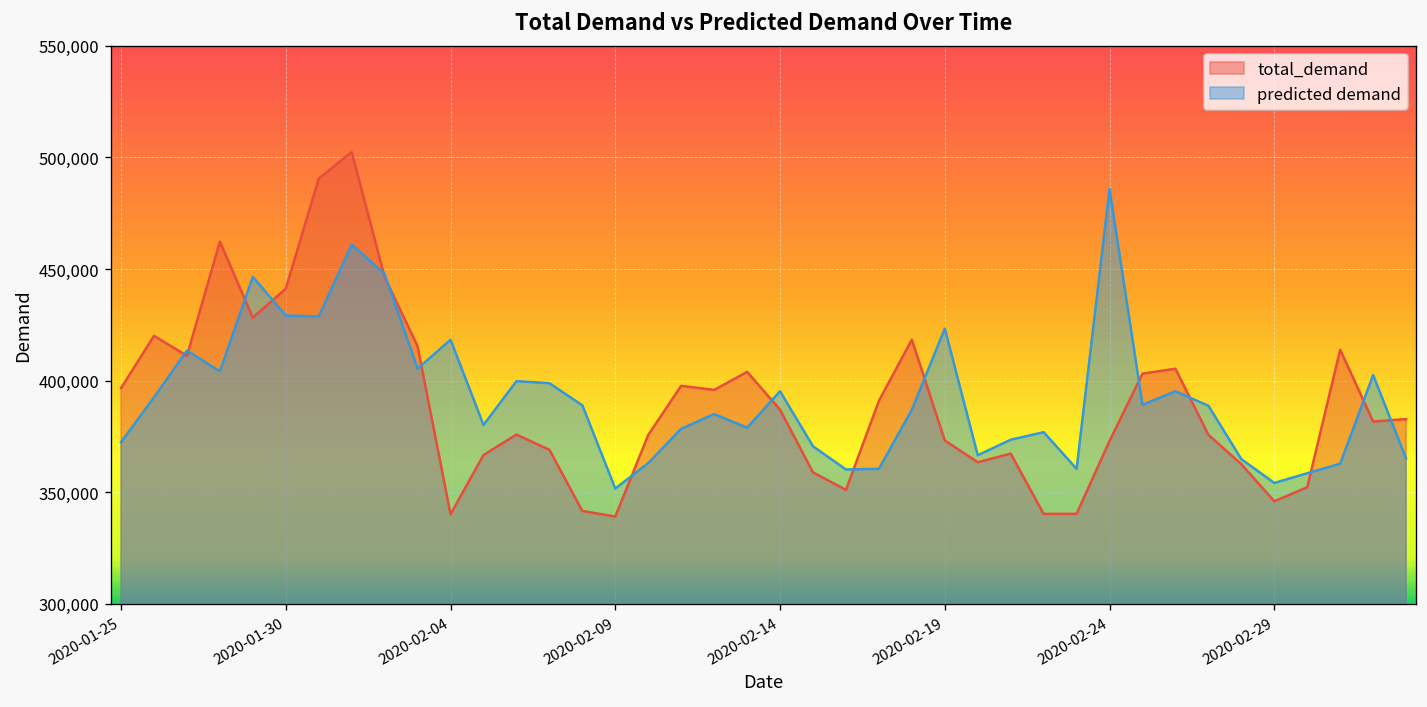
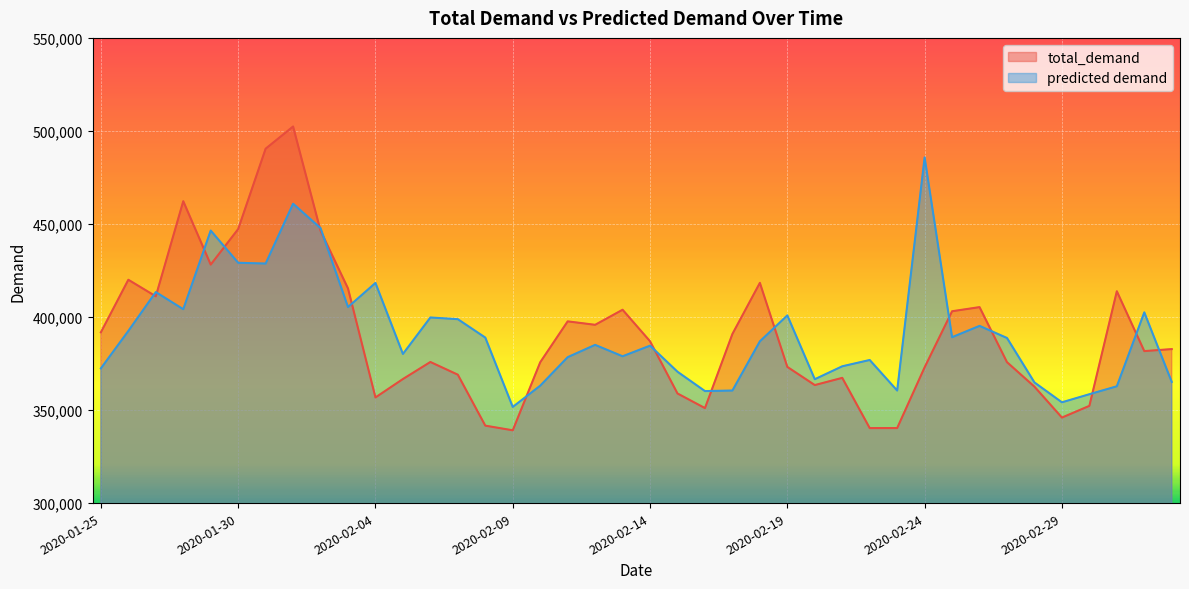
  {
    "total_demand": {
-     "2020-01-25": "397,000",
-     "2020-01-30": "441,000",
-     "2020-02-04": "340,000",
+     "2020-01-25": "392,000",
+     "2020-01-30": "447,000",
+     "2020-02-04": "357,000",
      "2020-02-09": "339,000",
      "2020-02-14": "387,000",
      "2020-02-19": "373,000",
      "2020-02-24": "373,000",
      "2020-02-29": "346,000"
    },
    "predicted demand": {
      "2020-01-25": "372,000",
      "2020-01-30": "429,000",
      "2020-02-04": "418,000",
      "2020-02-09": "352,000",
-     "2020-02-14": "395,000",
-     "2020-02-19": "423,000",
+     "2020-02-14": "385,000",
+     "2020-02-19": "401,000",
      "2020-02-24": "486,000",
      "2020-02-29": "354,000"
    }
  }
